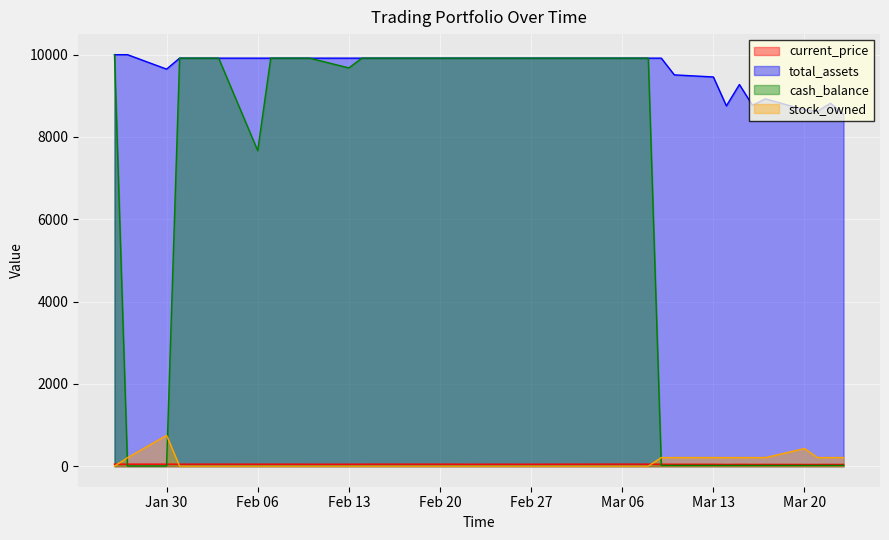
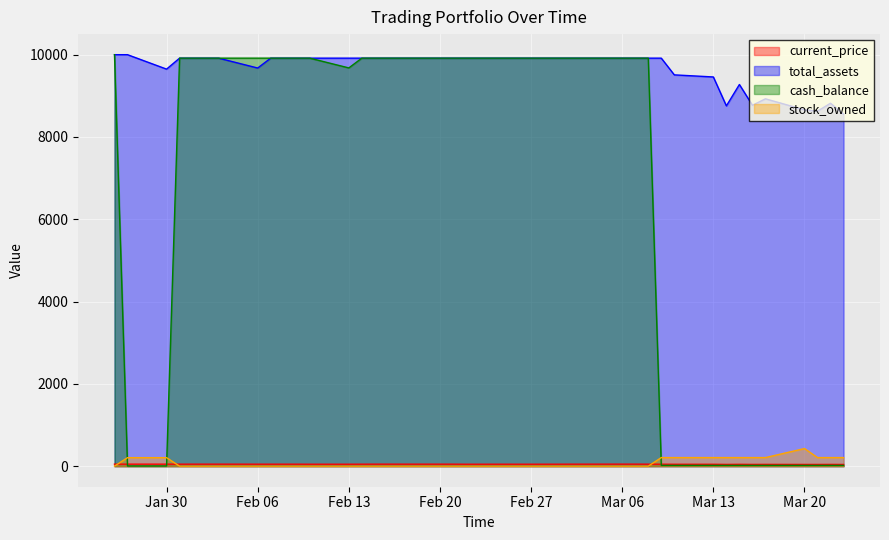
  {
    "total_assets": {
      "Jan 30": 9600,
-     "Feb 06": 9900,
+     "Feb 06": 9700,
      "Feb 13": 9900,
      "Mar 13": 9500
    },
    "cash_balance": {
-     "Feb 06": 7700,
+     "Feb 06": 9900,
      "Feb 13": 9700
    },
    "stock_owned": {
-     "Jan 30": 700,
+     "Jan 30": 200,
      "Mar 13": 200,
      "Mar 20": 400
    }
  }
